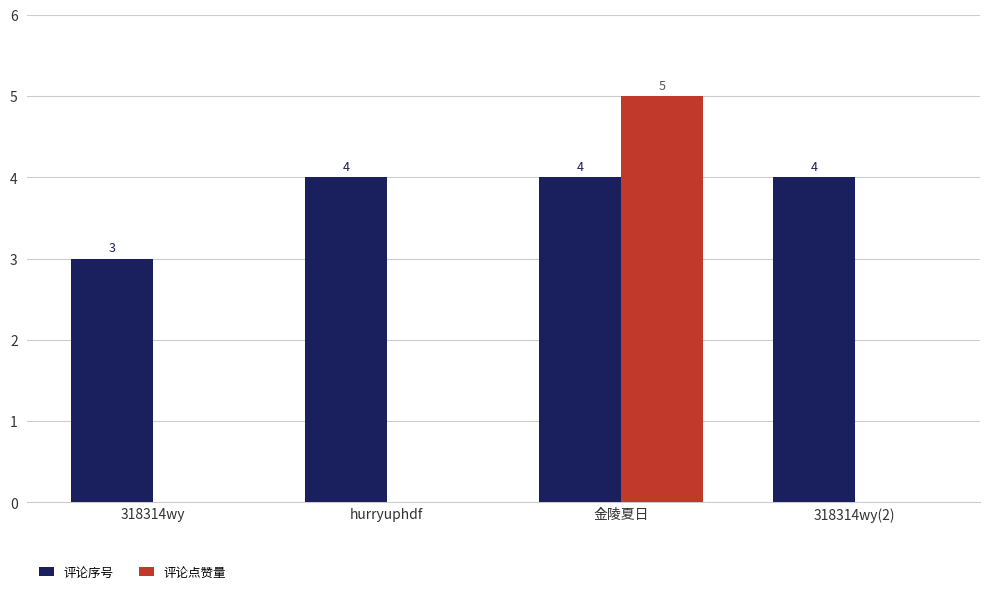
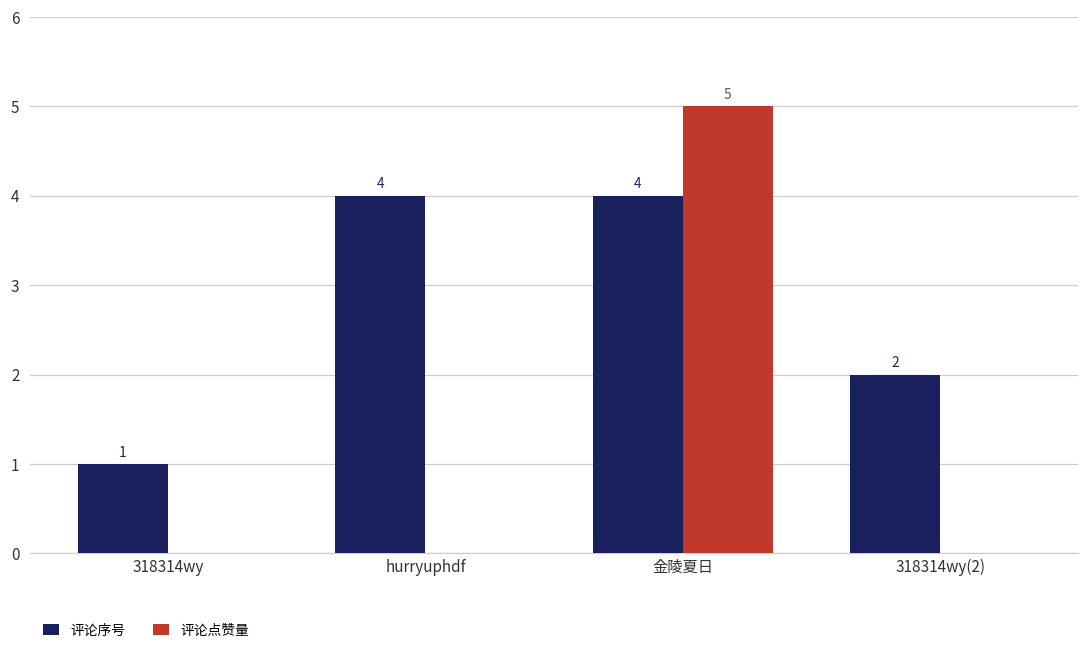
  {
    "评论序号": {
-     "318314wy": 3,
+     "318314wy": 1,
      "hurryuphdf": 4,
      "金陵夏日": 4,
-     "318314wy(2)": 4
+     "318314wy(2)": 2
    },
    "评论点赞量": {
      "金陵夏日": 5
    }
  }
